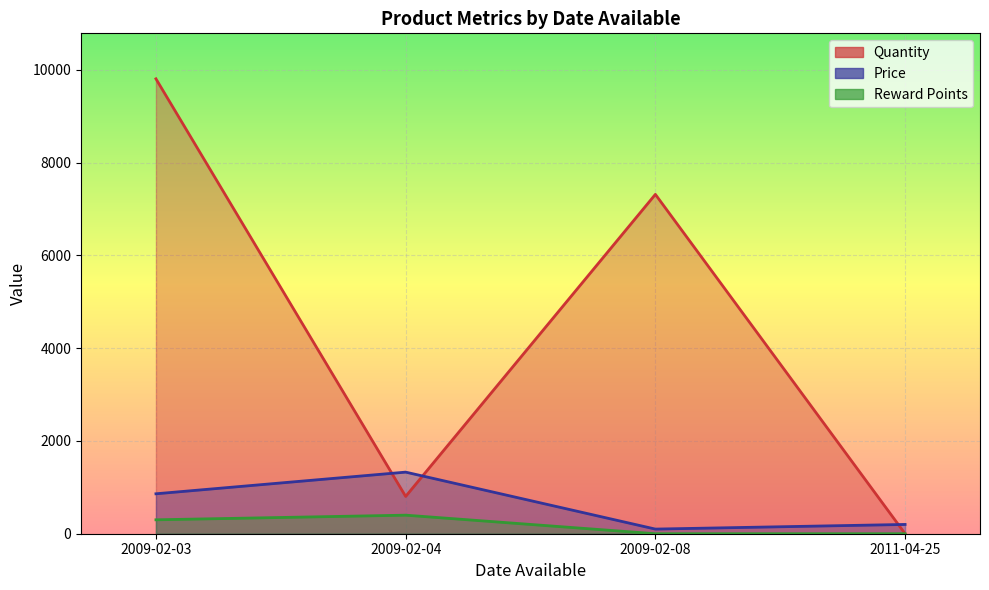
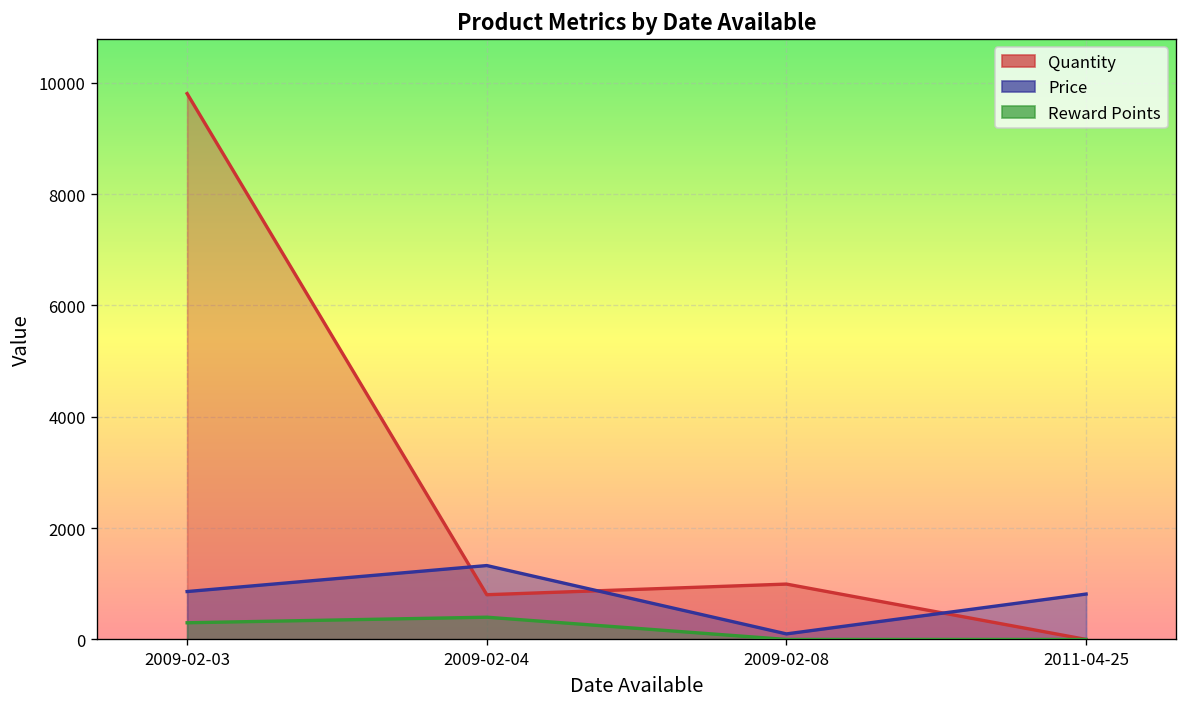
  {
    "Quantity": {
      "2009-02-03": 9800,
      "2009-02-04": 800,
-     "2009-02-08": 7300
+     "2009-02-08": 1000
    },
    "Price": {
      "2009-02-03": 900,
      "2009-02-04": 1300,
      "2009-02-08": 100,
-     "2011-04-25": 200
+     "2011-04-25": 800
    },
    "Reward Points": {
      "2009-02-03": 300,
      "2009-02-04": 400,
      "2009-02-08": 0
    }
  }
